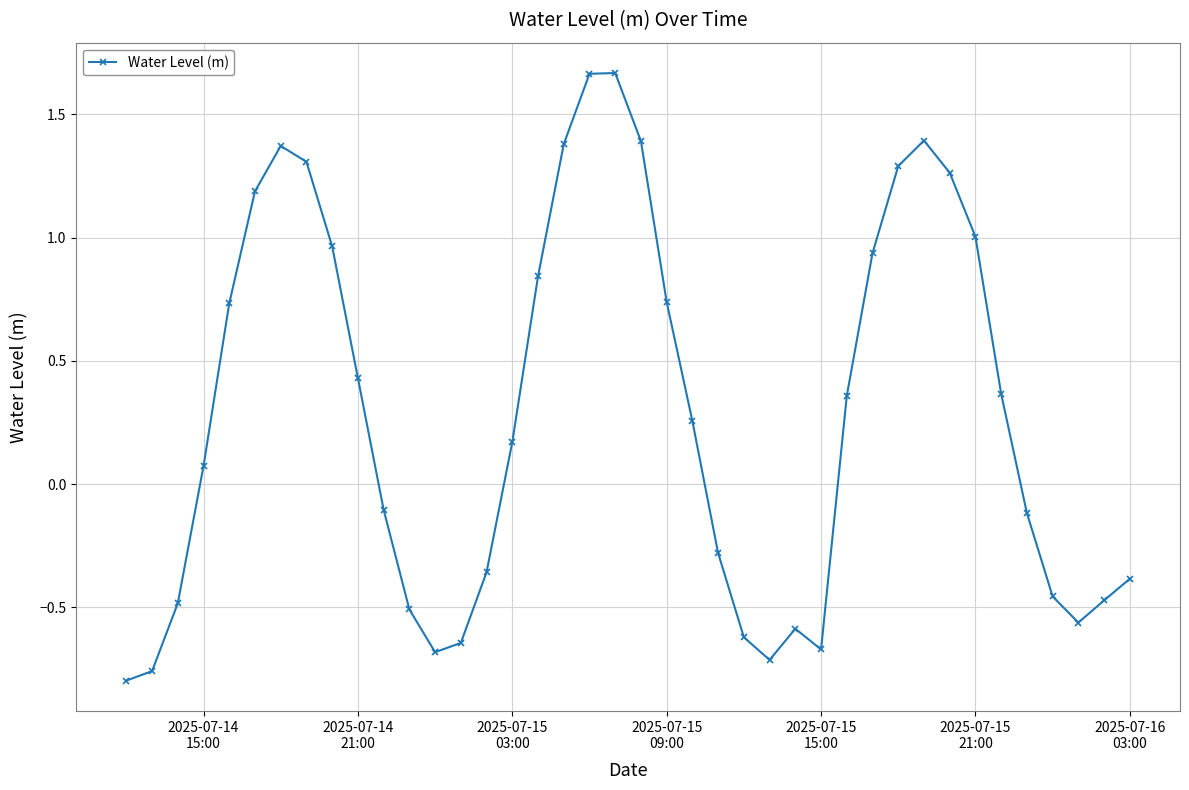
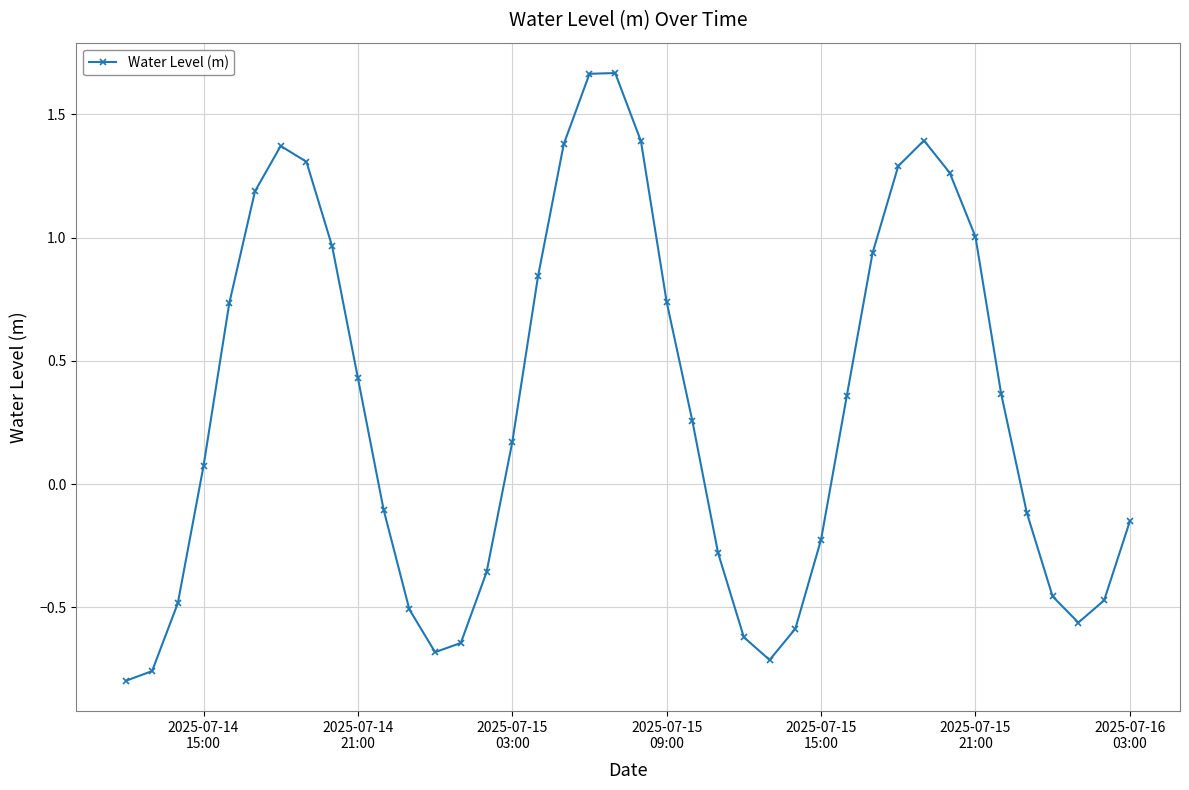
  {
    "2025-07-14 15:00": 0.07,
    "2025-07-14 21:00": 0.43,
    "2025-07-15 03:00": 0.17,
    "2025-07-15 09:00": 0.74,
-   "2025-07-15 15:00": -0.67,
+   "2025-07-15 15:00": -0.23,
    "2025-07-15 21:00": 1.00,
-   "2025-07-16 03:00": -0.38
+   "2025-07-16 03:00": -0.15
  }
